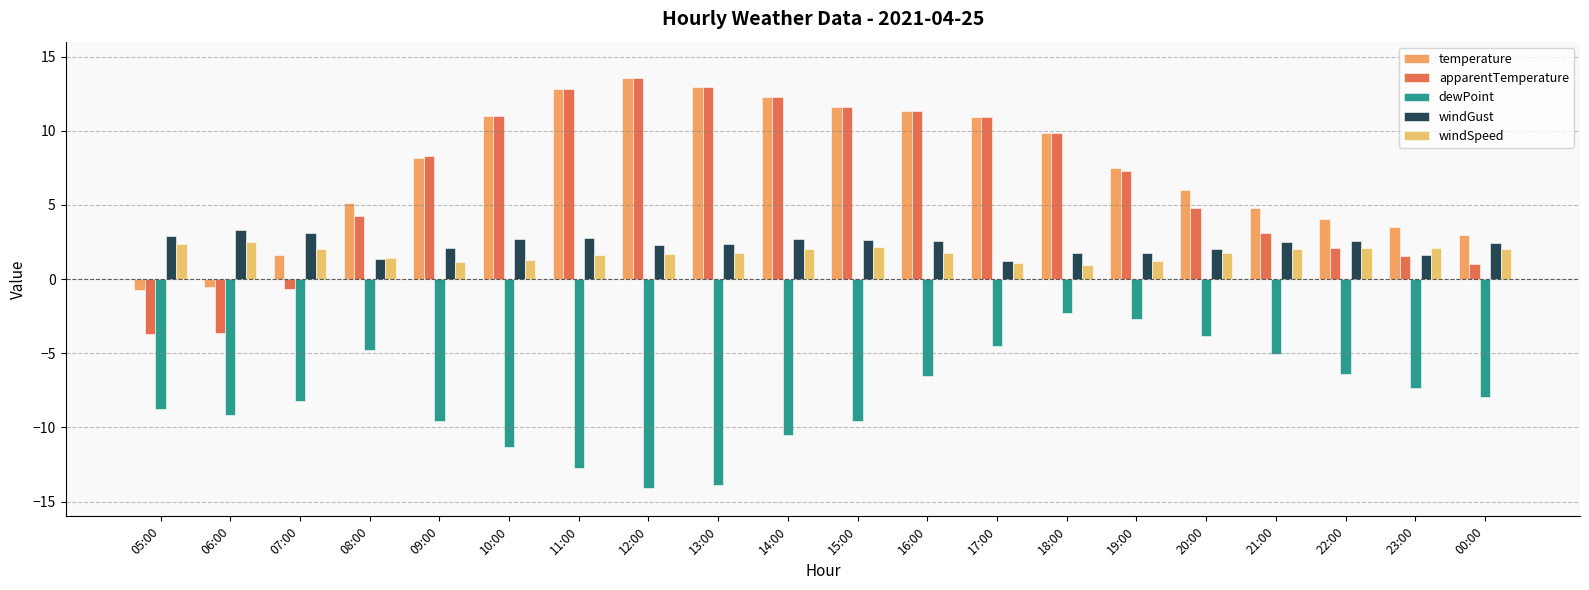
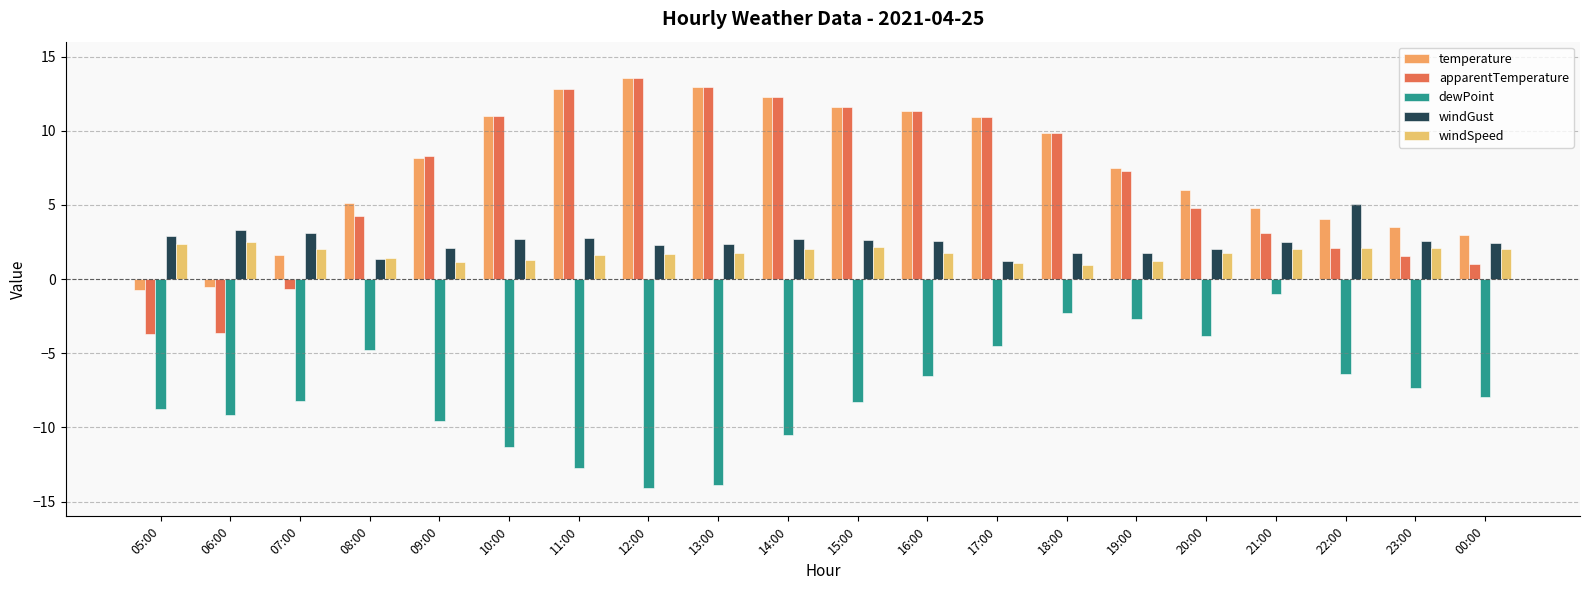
  {
    "dewPoint": {
      "05:00": -8.8,
      "06:00": -9.2,
      "07:00": -8.2,
      "08:00": -4.8,
      "09:00": -9.6,
      "10:00": -11.3,
      "11:00": -12.8,
      "12:00": -14.1,
      "13:00": -13.9,
      "14:00": -10.5,
-     "15:00": -9.6,
+     "15:00": -8.3,
      "16:00": -6.6,
      "17:00": -4.6,
      "18:00": -2.3,
      "19:00": -2.7,
      "20:00": -3.8,
-     "21:00": -5.1,
+     "21:00": -1.0,
      "22:00": -6.4,
      "23:00": -7.4,
      "00:00": -8.0
    },
    "windGust": {
      "05:00": 2.9,
      "06:00": 3.3,
      "07:00": 3.1,
      "08:00": 1.3,
      "09:00": 2.1,
      "10:00": 2.7,
      "11:00": 2.8,
      "12:00": 2.3,
      "13:00": 2.4,
      "14:00": 2.7,
      "15:00": 2.7,
      "16:00": 2.5,
      "17:00": 1.2,
      "18:00": 1.7,
      "19:00": 1.8,
      "20:00": 2.0,
      "21:00": 2.5,
-     "22:00": 2.6,
-     "23:00": 1.7,
+     "22:00": 5.1,
+     "23:00": 2.6,
      "00:00": 2.4
    }
  }
